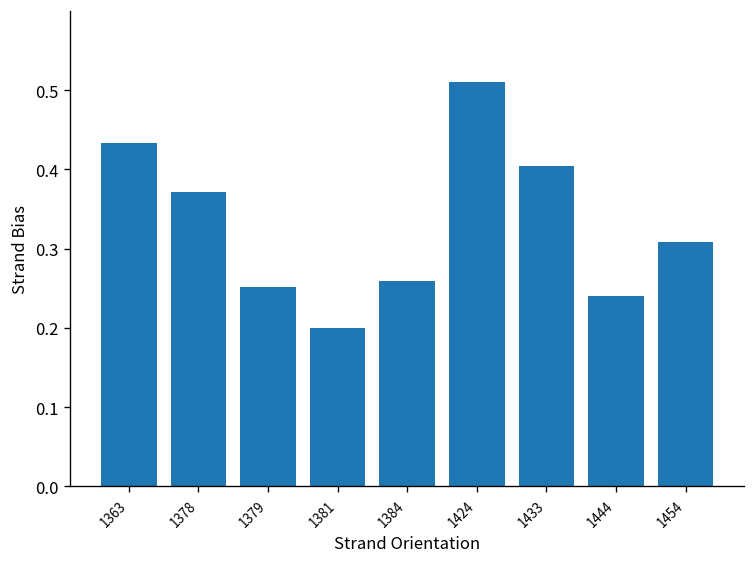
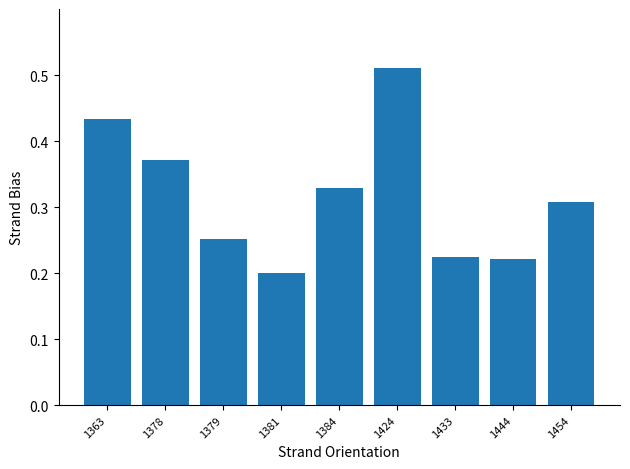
  {
    "1363": 0.43,
    "1378": 0.37,
    "1379": 0.25,
    "1381": 0.20,
-   "1384": 0.26,
+   "1384": 0.33,
    "1424": 0.51,
-   "1433": 0.40,
-   "1444": 0.24,
+   "1433": 0.22,
+   "1444": 0.22,
    "1454": 0.31
  }
